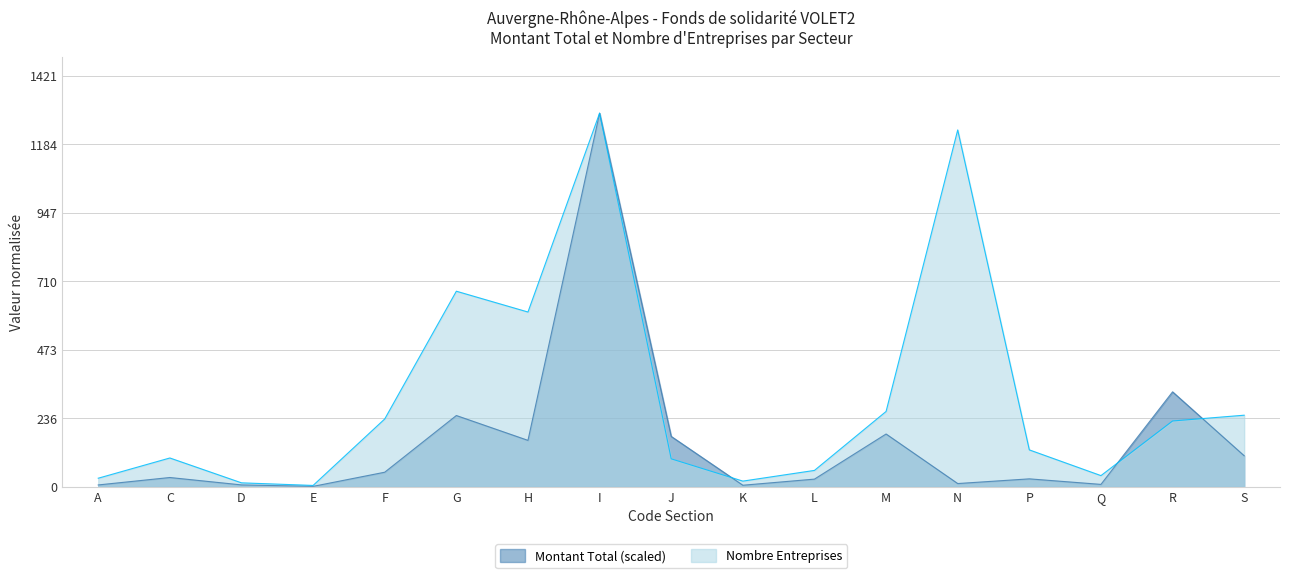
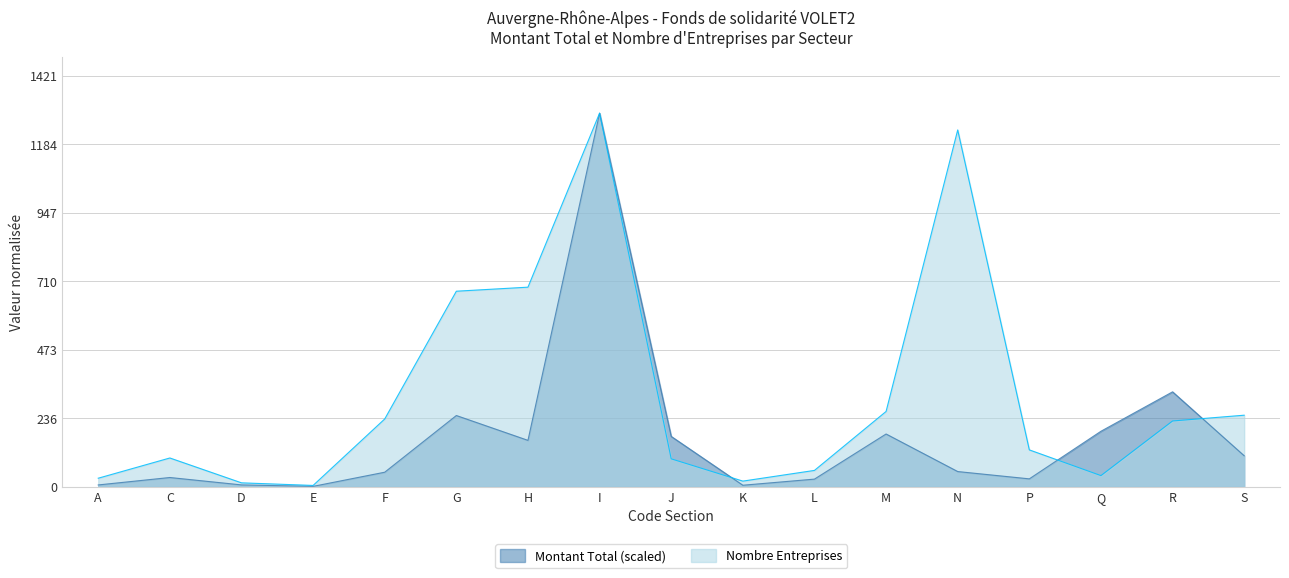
  {
    "Montant Total (scaled)": {
      "A": 10,
      "C": 30,
      "F": 50,
      "G": 250,
      "H": 160,
      "J": 170,
      "K": 0,
      "L": 30,
      "M": 180,
-     "N": 10,
+     "N": 50,
      "P": 30,
-     "Q": 10,
+     "Q": 190,
      "R": 330,
      "S": 110
    },
    "Nombre Entreprises": {
      "A": 30,
      "C": 100,
      "F": 230,
      "G": 680,
-     "H": 600,
+     "H": 690,
      "J": 100,
      "K": 20,
      "L": 60,
      "M": 260,
      "N": 1230,
      "P": 130,
      "Q": 40,
      "R": 230,
      "S": 250
    }
  }
